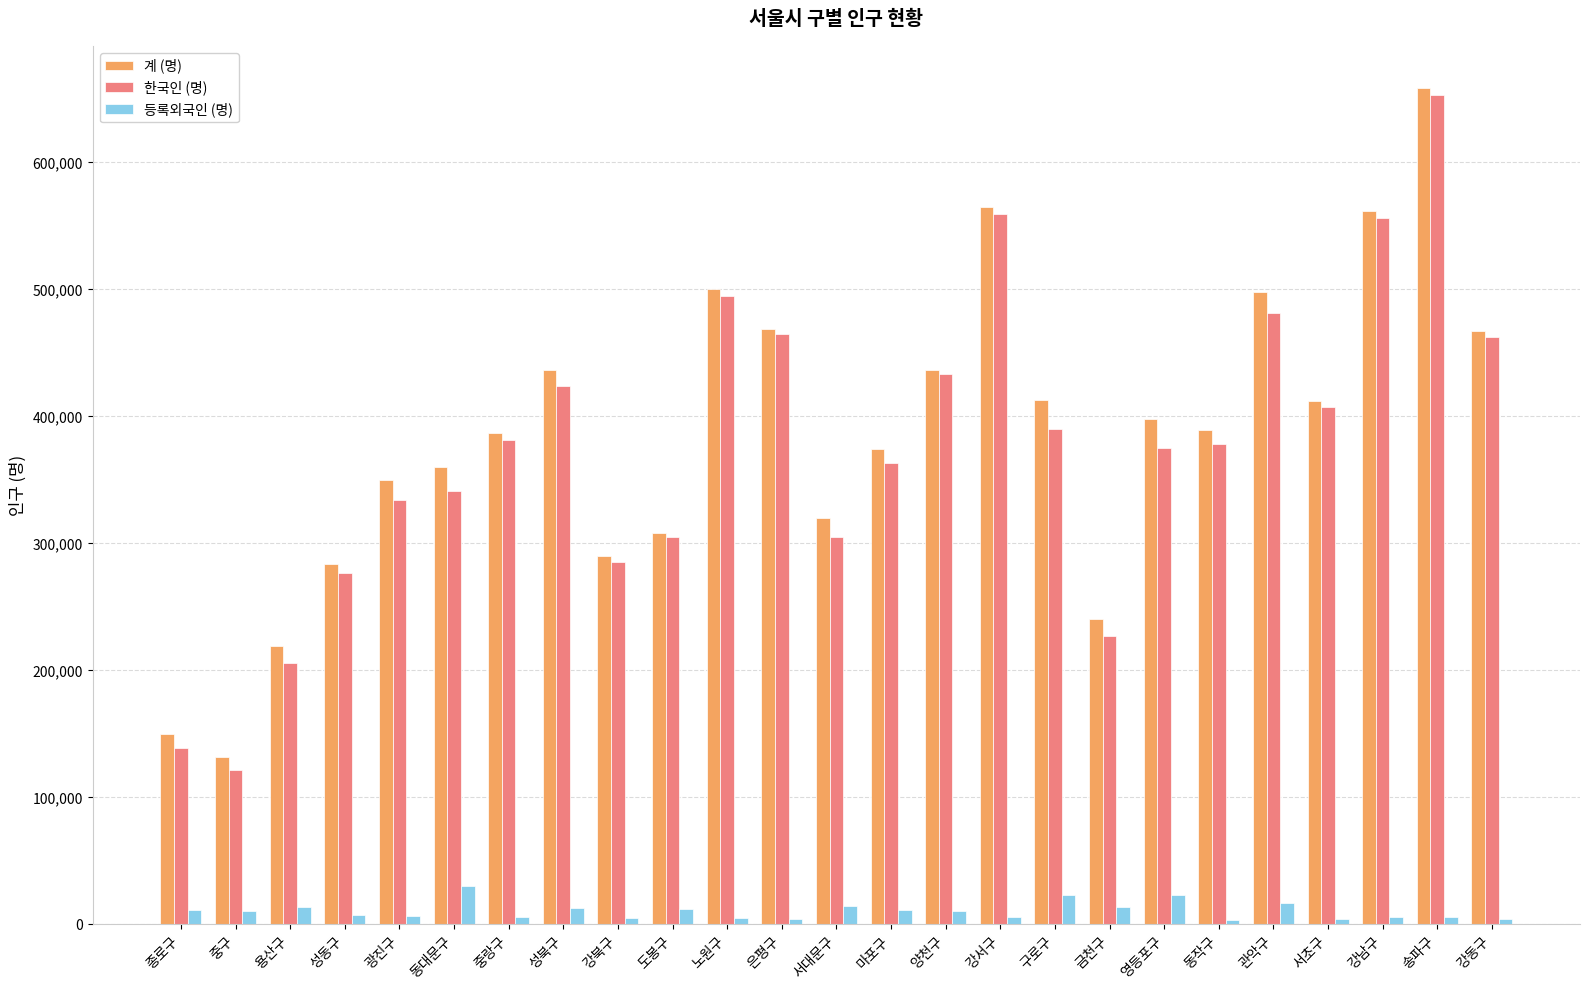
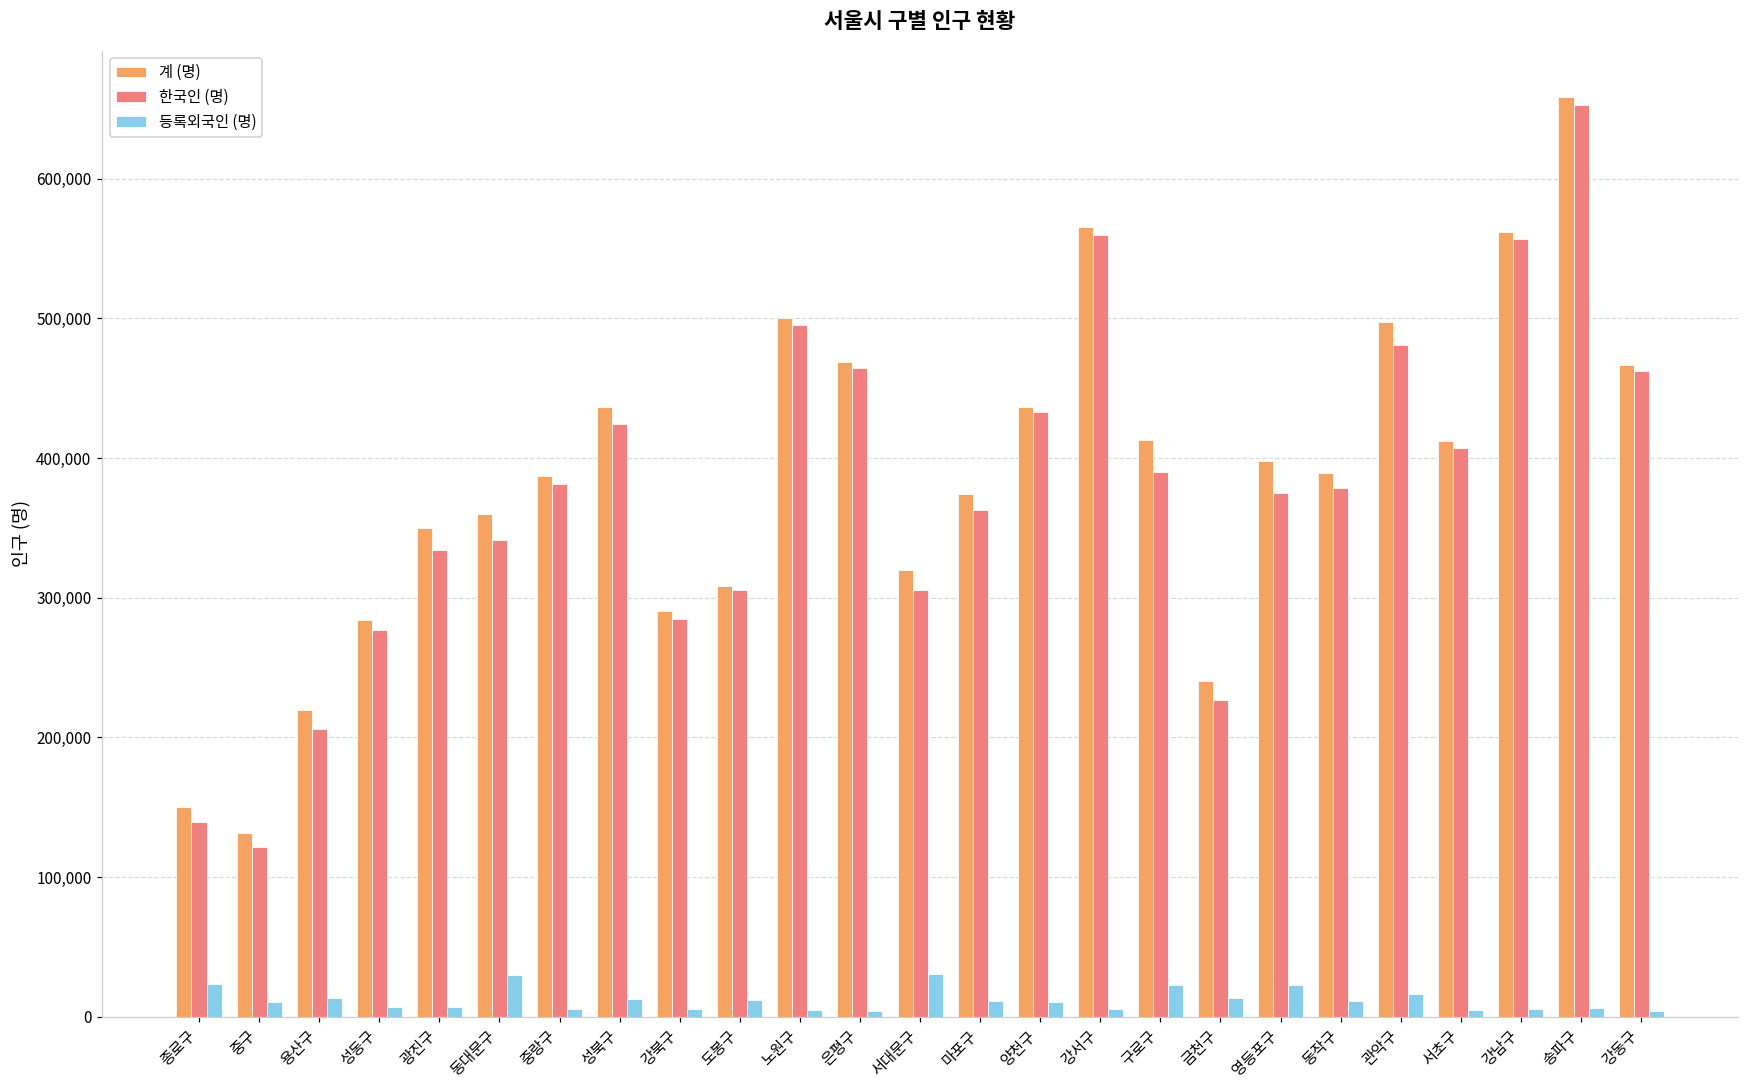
  {
    "등록외국인 (명)": {
-     "종로구": "11,000",
+     "종로구": "24,000",
      "중구": "10,000",
      "용산구": "13,000",
      "성동구": "7,000",
      "광진구": "7,000",
      "동대문구": "30,000",
      "중랑구": "6,000",
      "성북구": "12,000",
      "강북구": "5,000",
      "도봉구": "12,000",
      "노원구": "5,000",
      "은평구": "4,000",
-     "서대문구": "15,000",
+     "서대문구": "31,000",
      "마포구": "11,000",
      "양천구": "11,000",
      "강서구": "6,000",
      "구로구": "23,000",
      "금천구": "13,000",
      "영등포구": "23,000",
-     "동작구": "4,000",
+     "동작구": "11,000",
      "관악구": "16,000",
      "서초구": "5,000",
      "강남구": "6,000",
      "송파구": "6,000",
      "강동구": "4,000"
    }
  }
